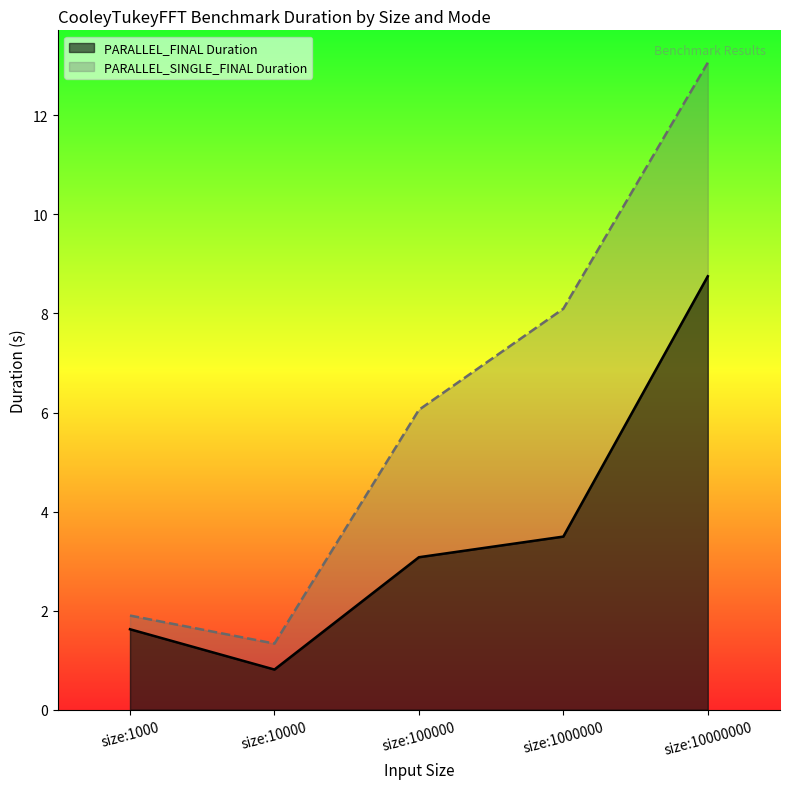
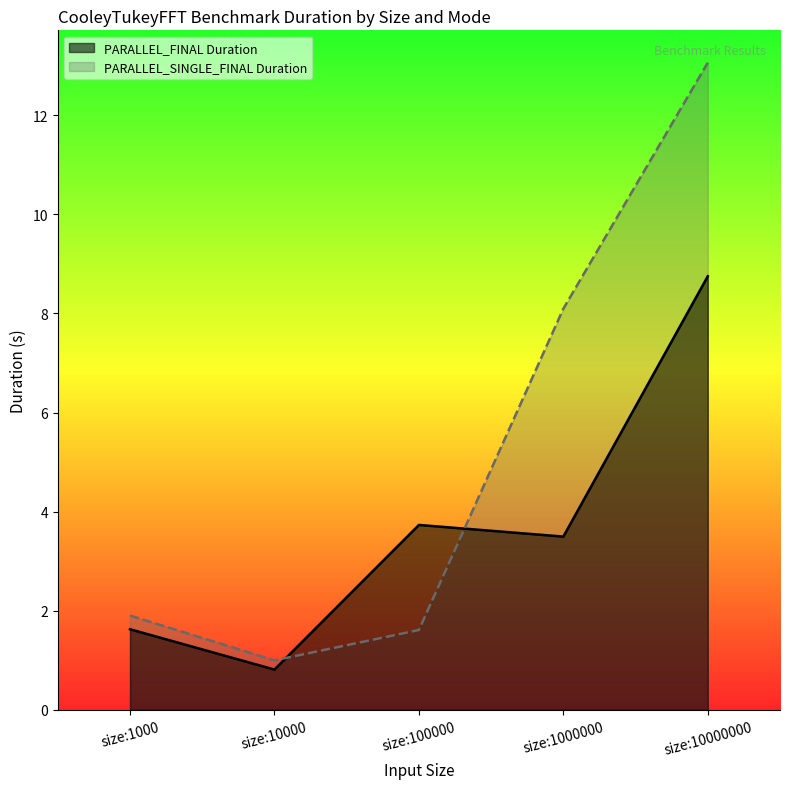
  {
    "PARALLEL_FINAL Duration": {
      "size:1000": 1.6,
      "size:10000": 0.8,
-     "size:100000": 3.1,
+     "size:100000": 3.7,
      "size:1000000": 3.5,
      "size:10000000": 8.7
    },
    "PARALLEL_SINGLE_FINAL Duration": {
      "size:1000": 1.9,
-     "size:10000": 1.3,
-     "size:100000": 6.1,
+     "size:10000": 1.0,
+     "size:100000": 1.6,
      "size:1000000": 8.1,
      "size:10000000": 13.1
    }
  }
